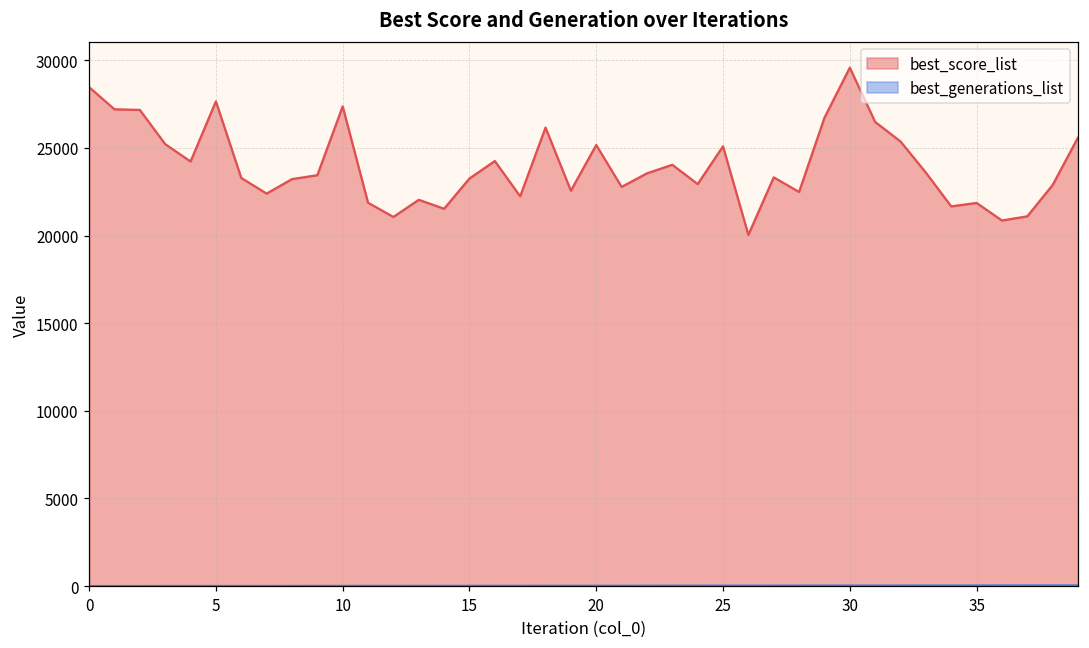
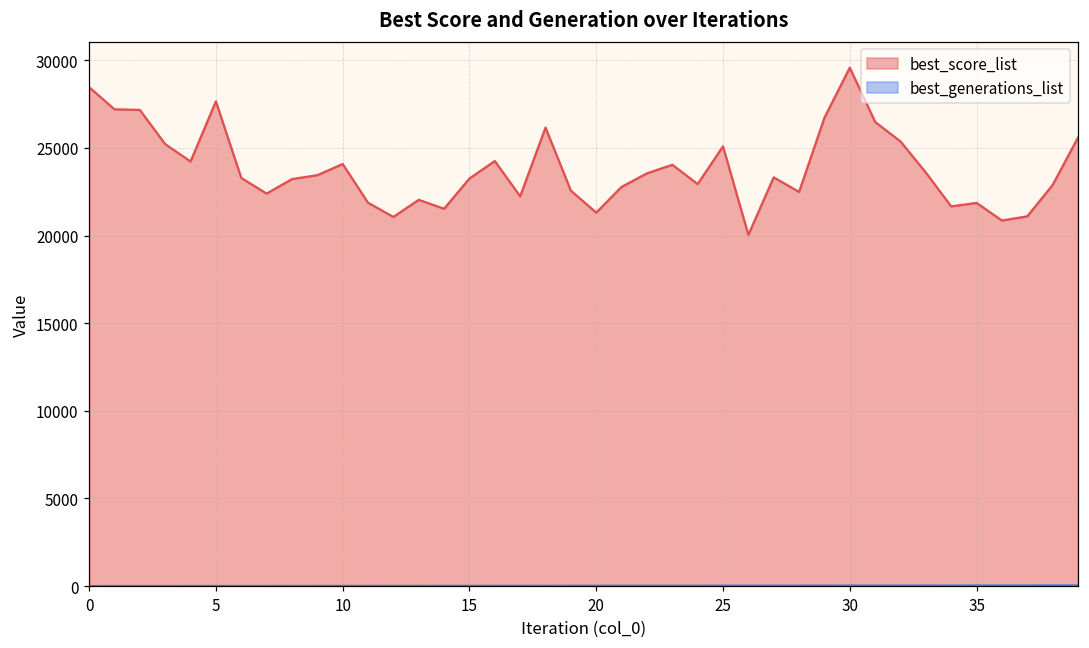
  {
    "best_score_list": {
      "0": 28500,
      "5": 27700,
-     "10": 27400,
+     "10": 24100,
      "15": 23300,
-     "20": 25200,
+     "20": 21300,
      "25": 25100,
      "30": 29600,
      "35": 21900
    },
    "best_generations_list": {
      "0": 0,
      "5": 0,
      "10": 0,
      "15": 0,
      "20": 0,
      "25": 0,
      "30": 0,
      "35": 0
    }
  }
